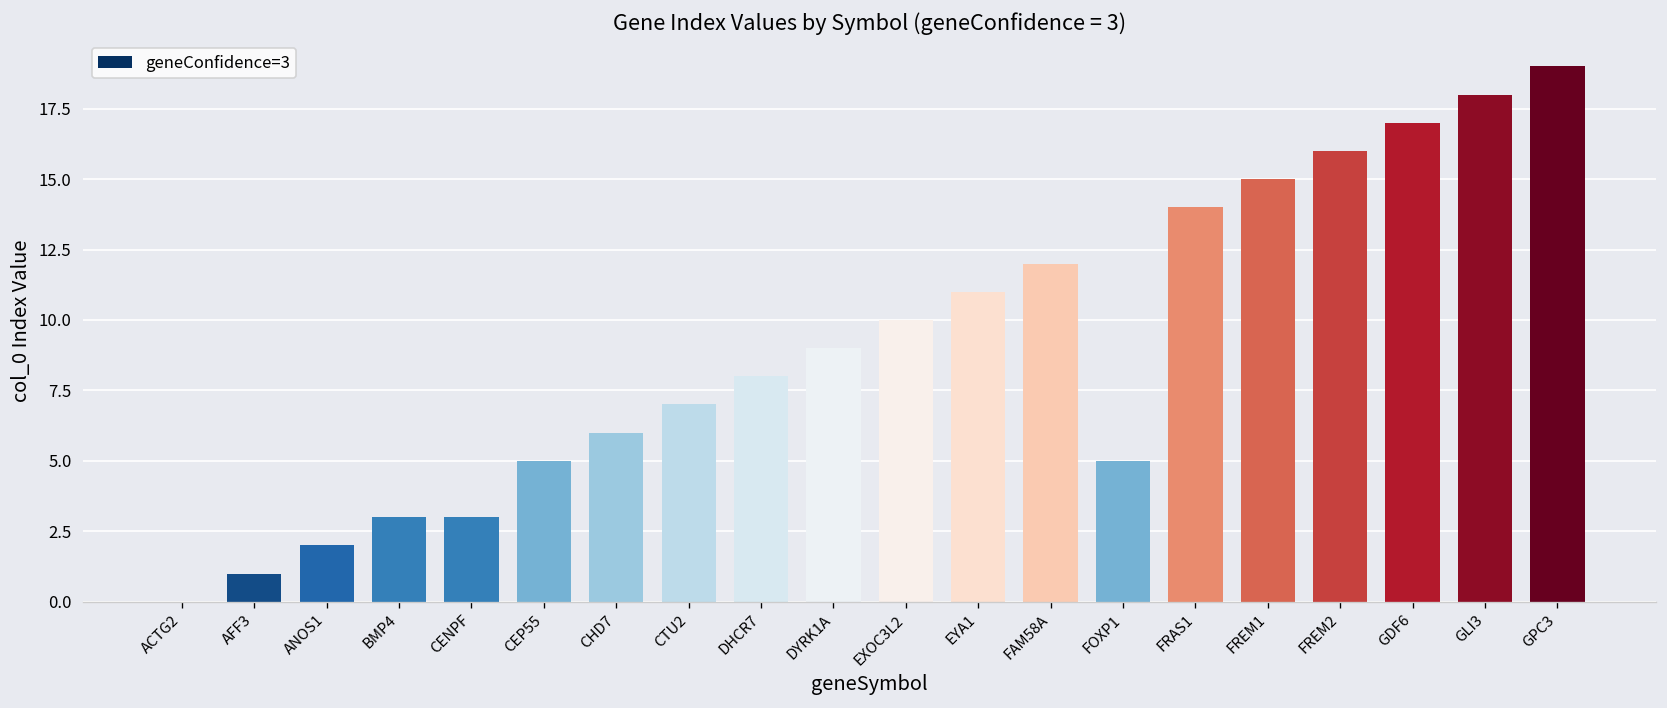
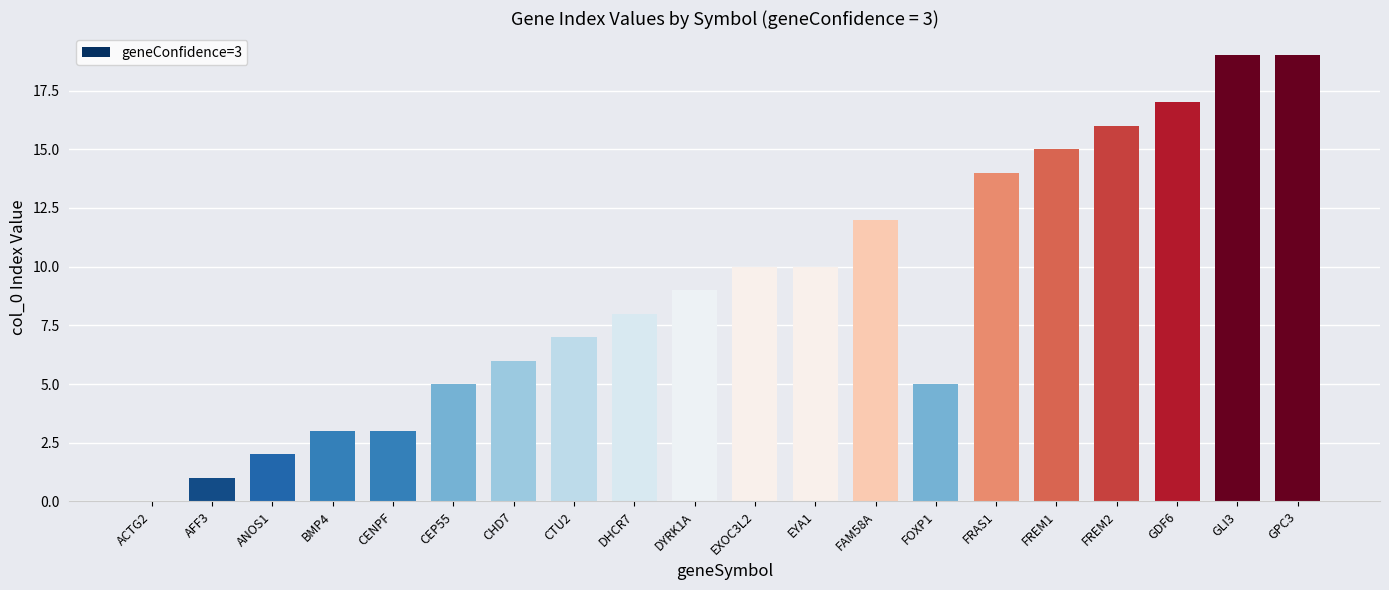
  {
    "ACTG2": 0,
    "AFF3": 1,
    "ANOS1": 2,
    "BMP4": 3,
    "CENPF": 3,
    "CEP55": 5,
    "CHD7": 6,
    "CTU2": 7,
    "DHCR7": 8,
    "DYRK1A": 9,
    "EXOC3L2": 10,
-   "EYA1": 11,
+   "EYA1": 10,
    "FAM58A": 12,
    "FOXP1": 5,
    "FRAS1": 14,
    "FREM1": 15,
    "FREM2": 16,
    "GDF6": 17,
-   "GLI3": 18,
+   "GLI3": 19,
    "GPC3": 19
  }
